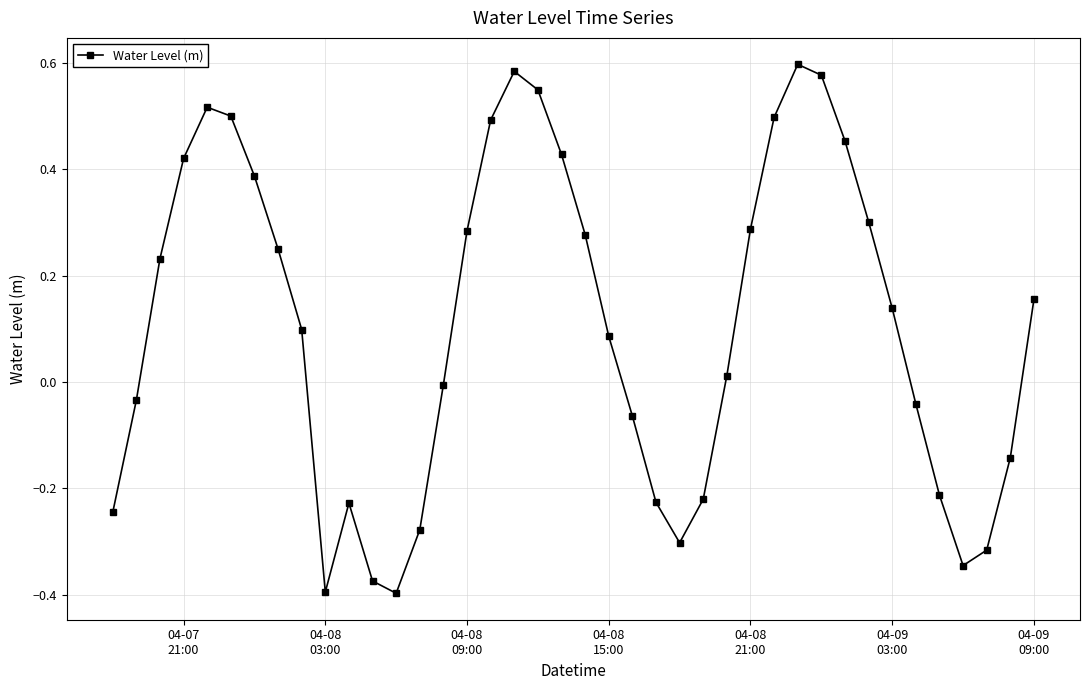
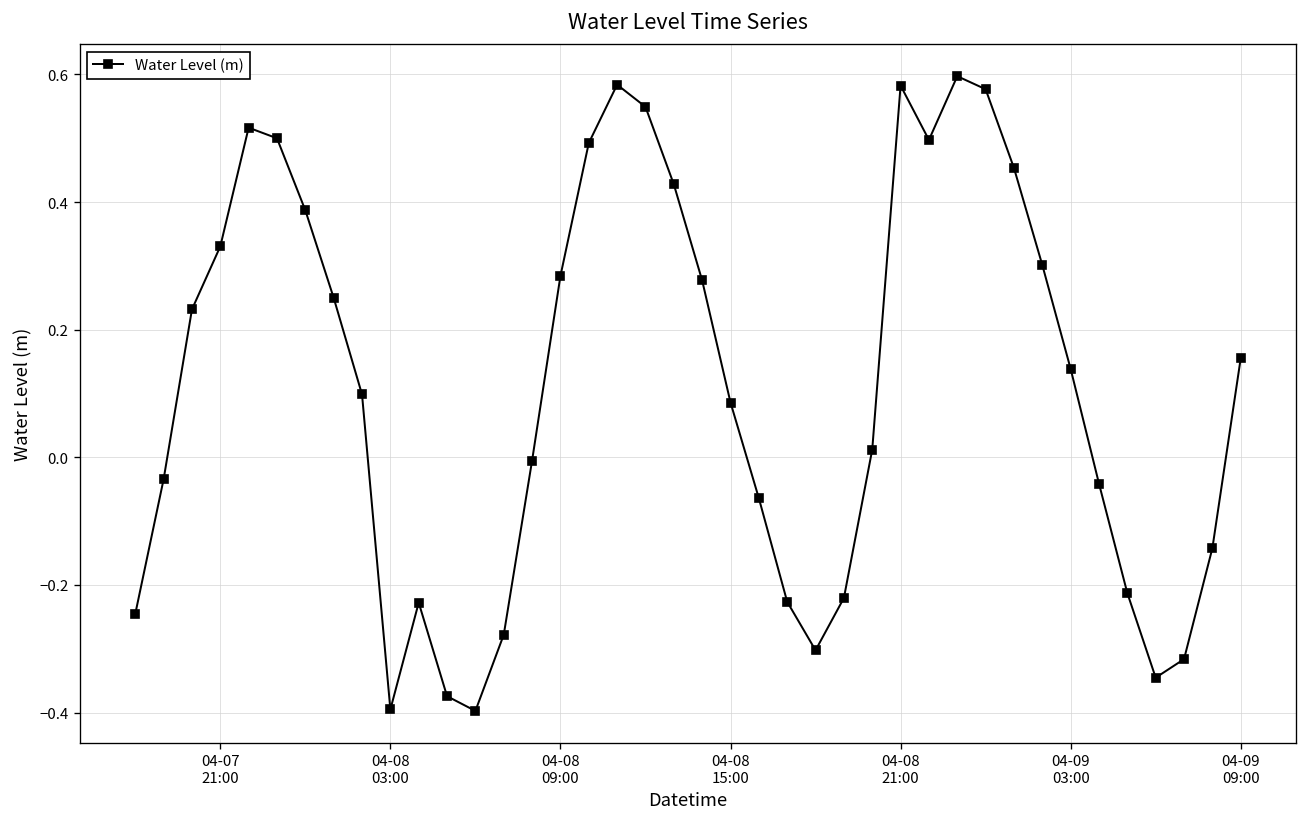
  {
-   "04-07 21:00": 0.42,
+   "04-07 21:00": 0.33,
    "04-08 03:00": -0.40,
    "04-08 09:00": 0.28,
    "04-08 15:00": 0.09,
-   "04-08 21:00": 0.29,
+   "04-08 21:00": 0.58,
    "04-09 03:00": 0.14,
    "04-09 09:00": 0.16
  }
